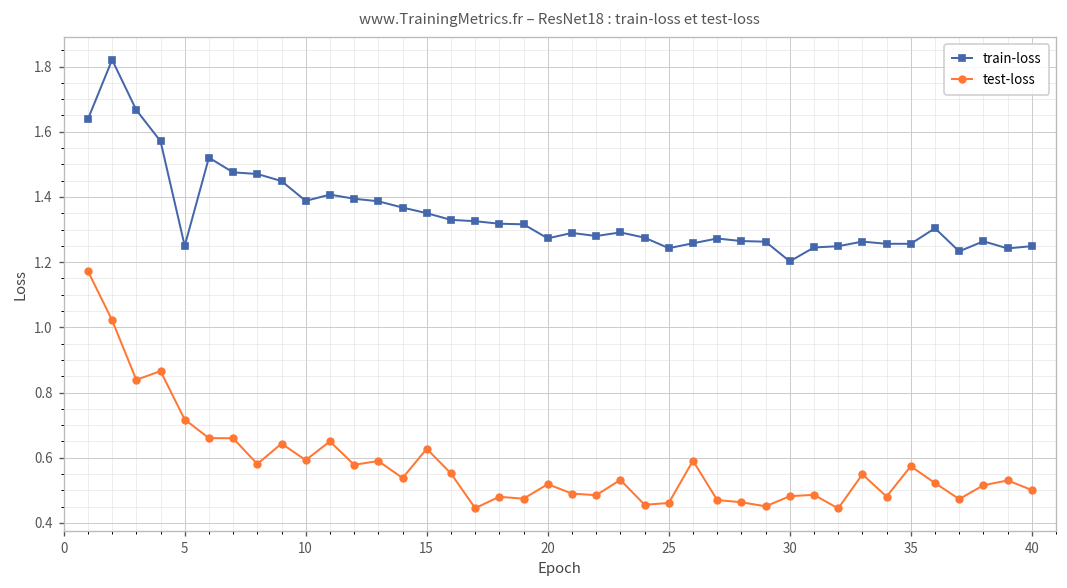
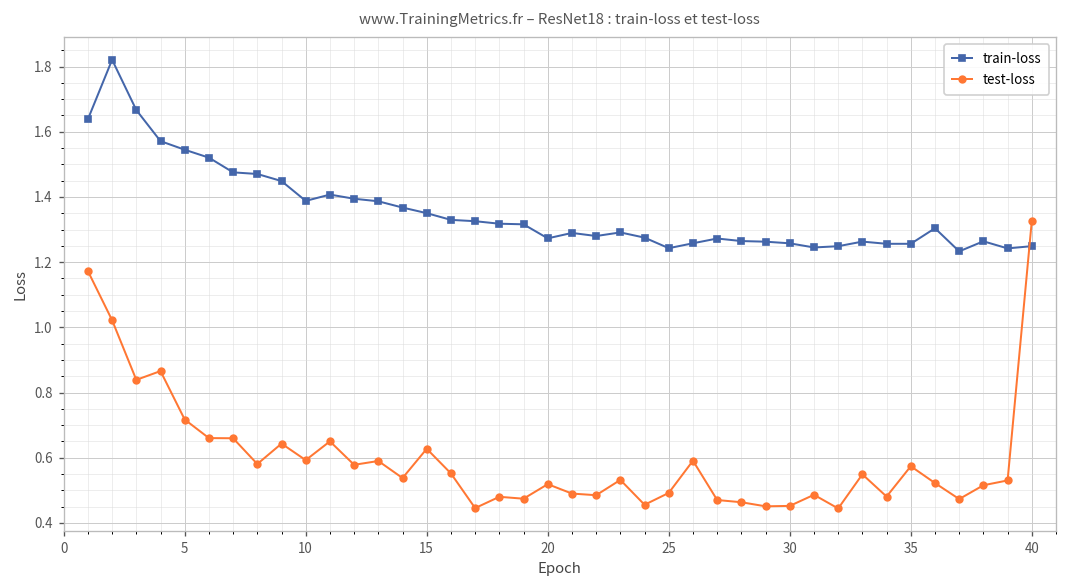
  {
    "train-loss": {
-     "5": 1.25,
+     "5": 1.54,
      "10": 1.39,
      "15": 1.35,
      "20": 1.27,
      "25": 1.24,
-     "30": 1.20,
+     "30": 1.26,
      "35": 1.26,
      "40": 1.25
    },
    "test-loss": {
      "5": 0.72,
      "10": 0.59,
      "15": 0.63,
      "20": 0.52,
-     "25": 0.46,
-     "30": 0.48,
+     "25": 0.49,
+     "30": 0.45,
      "35": 0.57,
-     "40": 0.50
+     "40": 1.33
    }
  }
